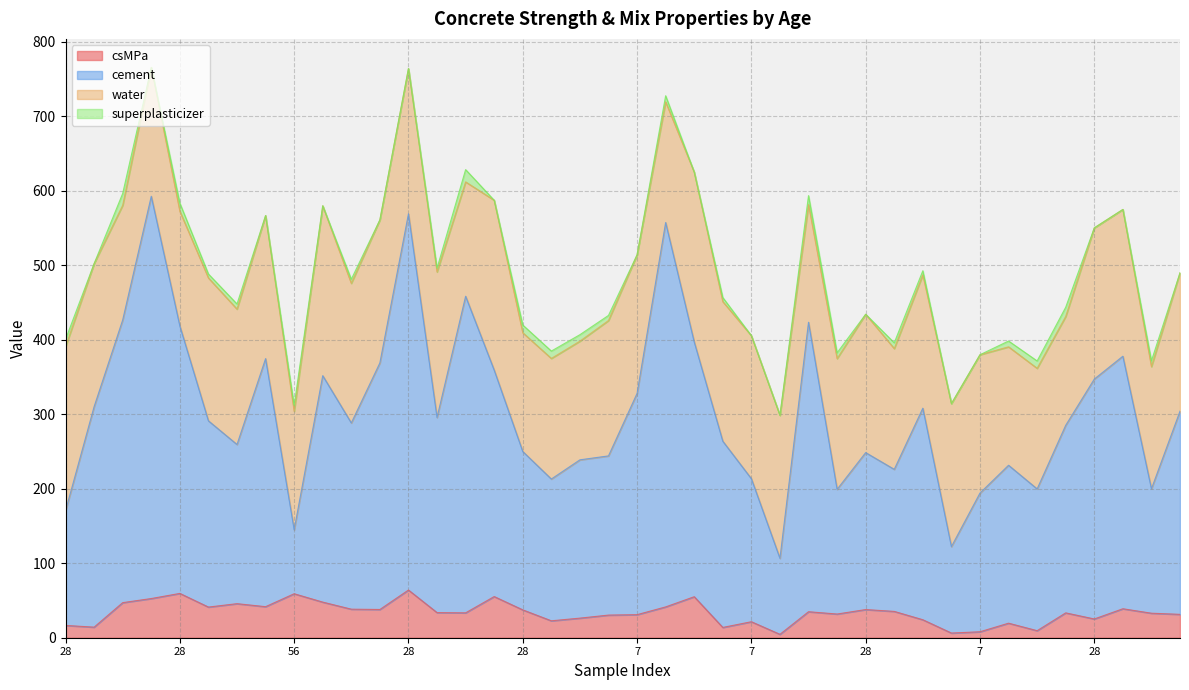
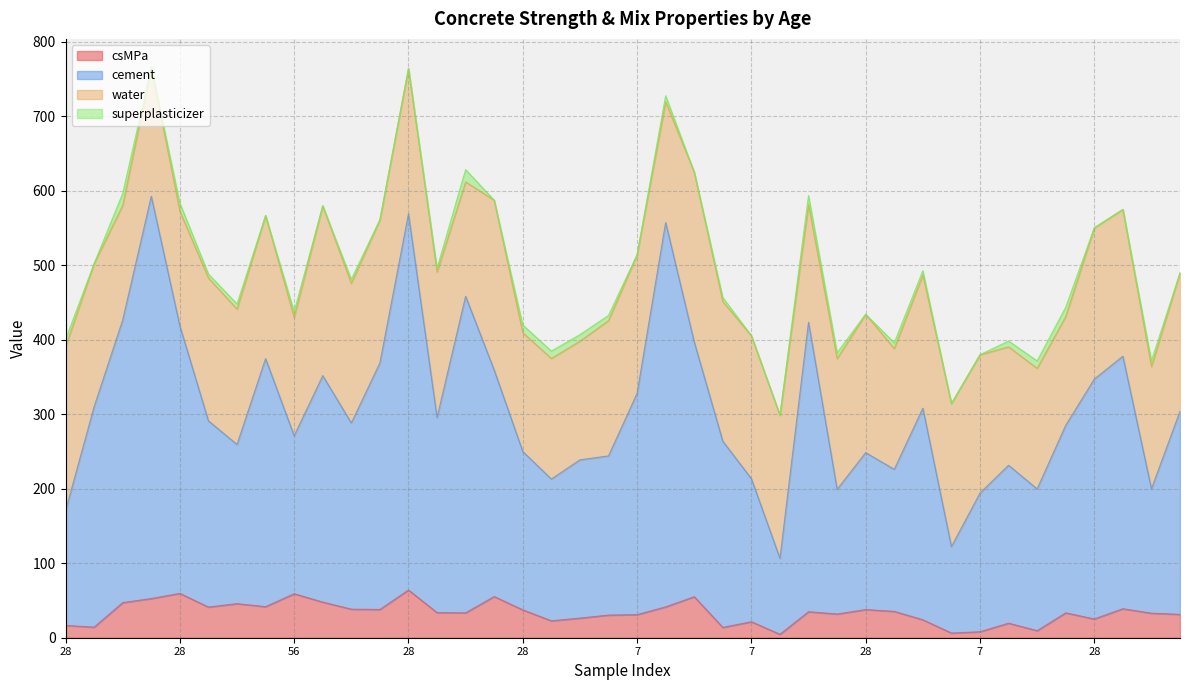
  {
    "csMPa": {
      "56": 60
    },
    "cement": {
-     "56": 90
+     "56": 210
    },
    "water": {
      "56": 160
    },
    "superplasticizer": {
      "56": 10
    }
  }
